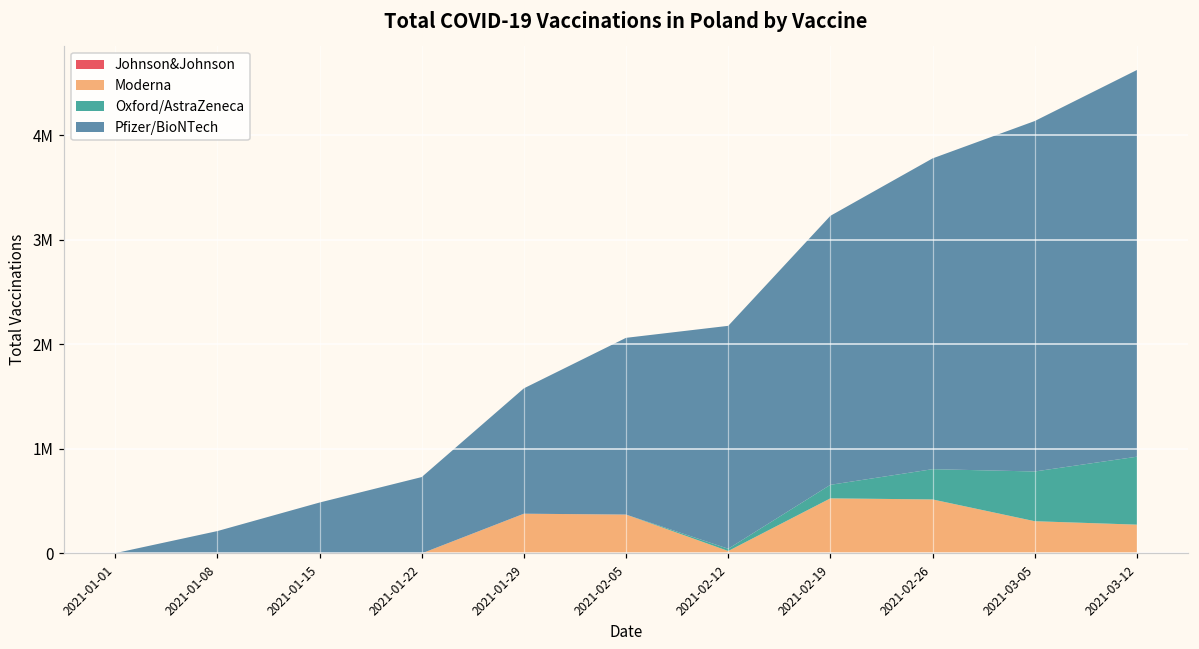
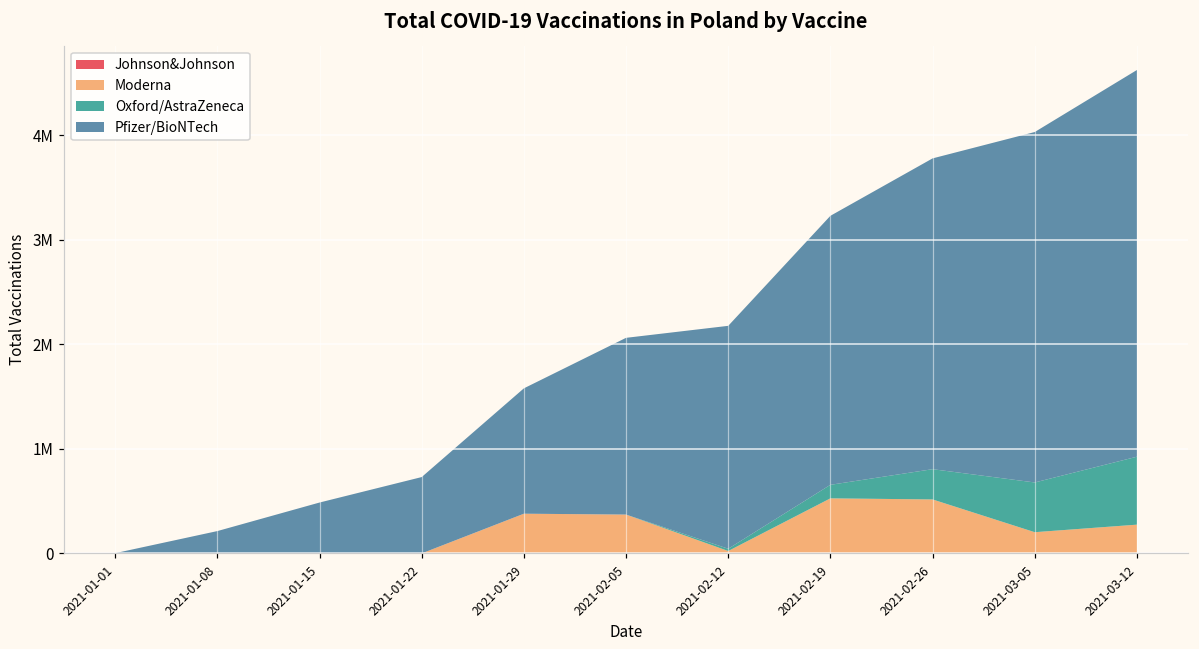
  {
    "Johnson&Johnson": {
      "2021-01-29": 0
    },
    "Moderna": {
      "2021-02-19": 500000,
      "2021-02-26": 500000,
-     "2021-03-05": 300000,
+     "2021-03-05": 200000,
      "2021-03-12": 300000
    }
  }
